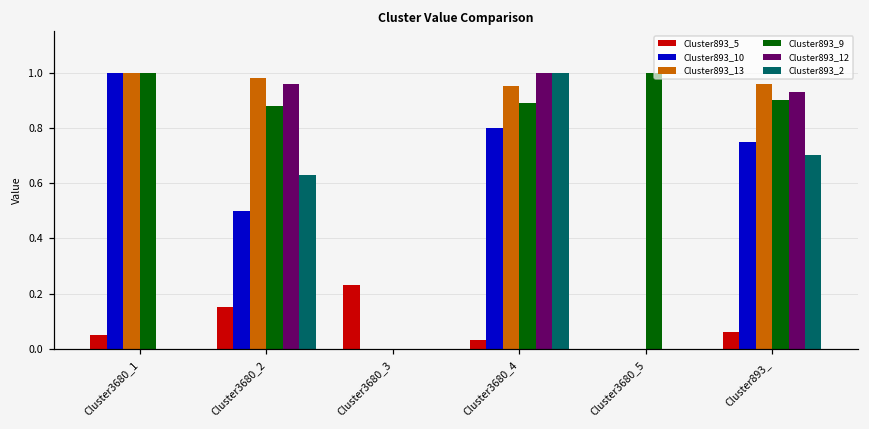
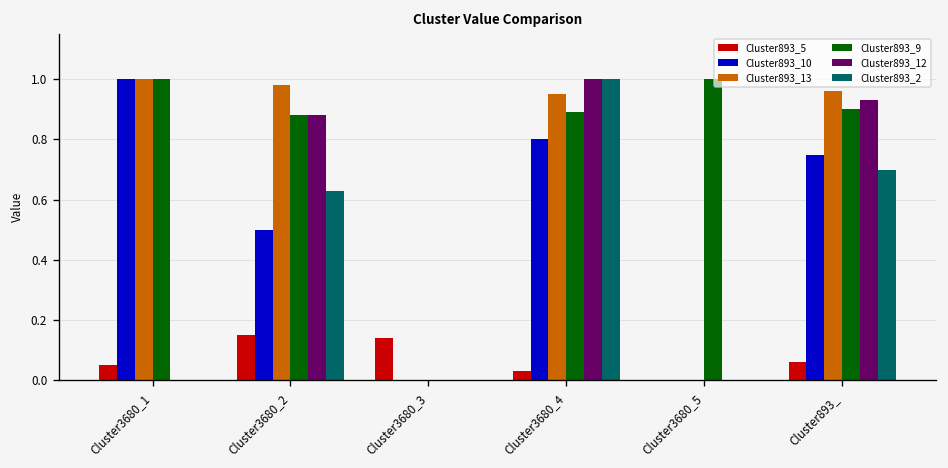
  {
    "Cluster893_5": {
      "Cluster3680_1": 0.05,
      "Cluster3680_2": 0.15,
-     "Cluster3680_3": 0.23,
+     "Cluster3680_3": 0.14,
      "Cluster3680_4": 0.03,
      "Cluster3680_5": 0.00,
      "Cluster893_": 0.06
    },
    "Cluster893_10": {
      "Cluster3680_1": 1.00,
      "Cluster3680_2": 0.50,
      "Cluster3680_3": 0.00,
      "Cluster3680_4": 0.80,
      "Cluster3680_5": 0.00,
      "Cluster893_": 0.75
    },
    "Cluster893_13": {
      "Cluster3680_1": 1.00,
      "Cluster3680_2": 0.98,
      "Cluster3680_3": 0.00,
      "Cluster3680_4": 0.95,
      "Cluster3680_5": 0.00,
      "Cluster893_": 0.96
    },
    "Cluster893_9": {
      "Cluster3680_1": 1.00,
      "Cluster3680_2": 0.88,
      "Cluster3680_3": 0.00,
      "Cluster3680_4": 0.89,
      "Cluster3680_5": 1.00,
      "Cluster893_": 0.90
    },
    "Cluster893_12": {
      "Cluster3680_1": 0.00,
-     "Cluster3680_2": 0.96,
+     "Cluster3680_2": 0.88,
      "Cluster3680_3": 0.00,
      "Cluster3680_4": 1.00,
      "Cluster3680_5": 0.00,
      "Cluster893_": 0.93
    },
    "Cluster893_2": {
      "Cluster3680_1": 0.00,
      "Cluster3680_2": 0.63,
      "Cluster3680_3": 0.00,
      "Cluster3680_4": 1.00,
      "Cluster3680_5": 0.00,
      "Cluster893_": 0.70
    }
  }
